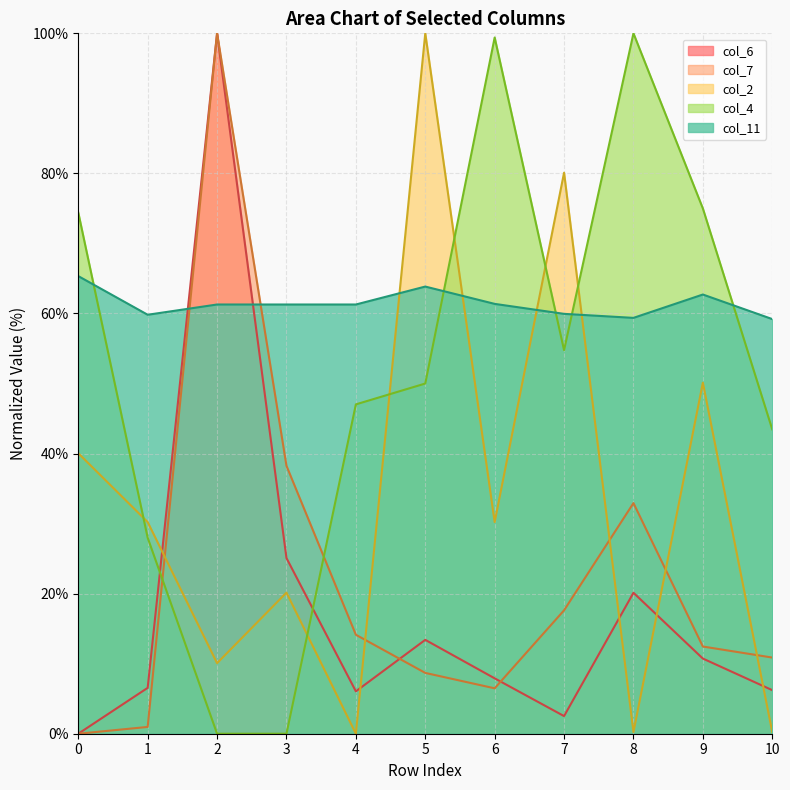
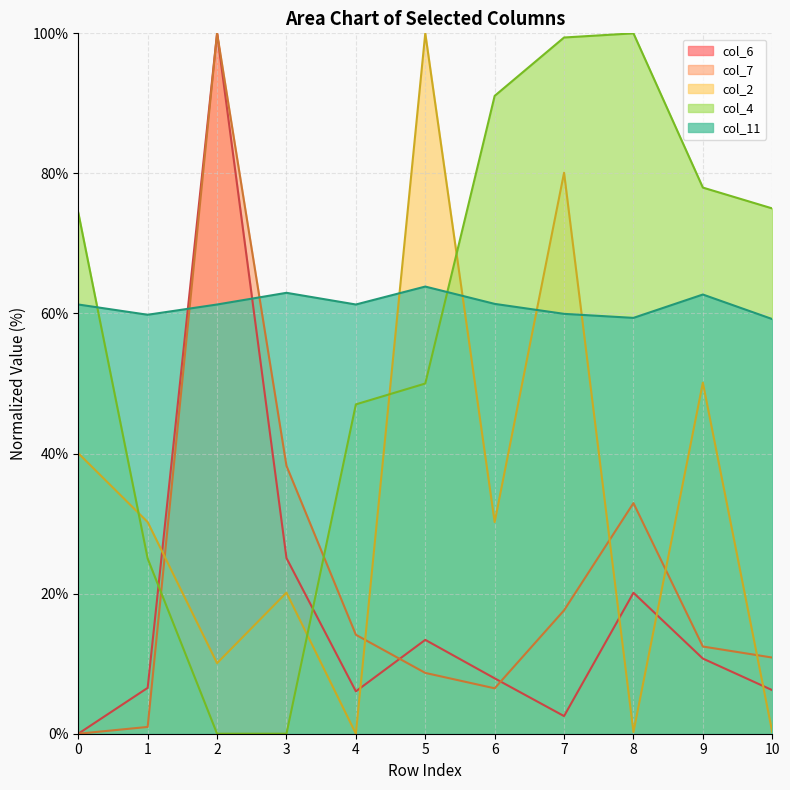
  {
    "col_4": {
      "0": "74%",
-     "1": "28%",
+     "1": "25%",
      "2": "0%",
      "3": "0%",
      "4": "47%",
      "5": "50%",
-     "6": "99%",
-     "7": "55%",
+     "6": "91%",
+     "7": "99%",
      "8": "100%",
-     "9": "75%",
-     "10": "43%"
+     "9": "78%",
+     "10": "75%"
    },
    "col_11": {
-     "0": "65%",
+     "0": "61%",
      "1": "60%",
      "2": "61%",
-     "3": "61%",
+     "3": "63%",
      "4": "61%",
      "5": "64%",
      "6": "61%",
      "7": "60%",
      "8": "59%",
      "9": "63%",
      "10": "59%"
    }
  }
